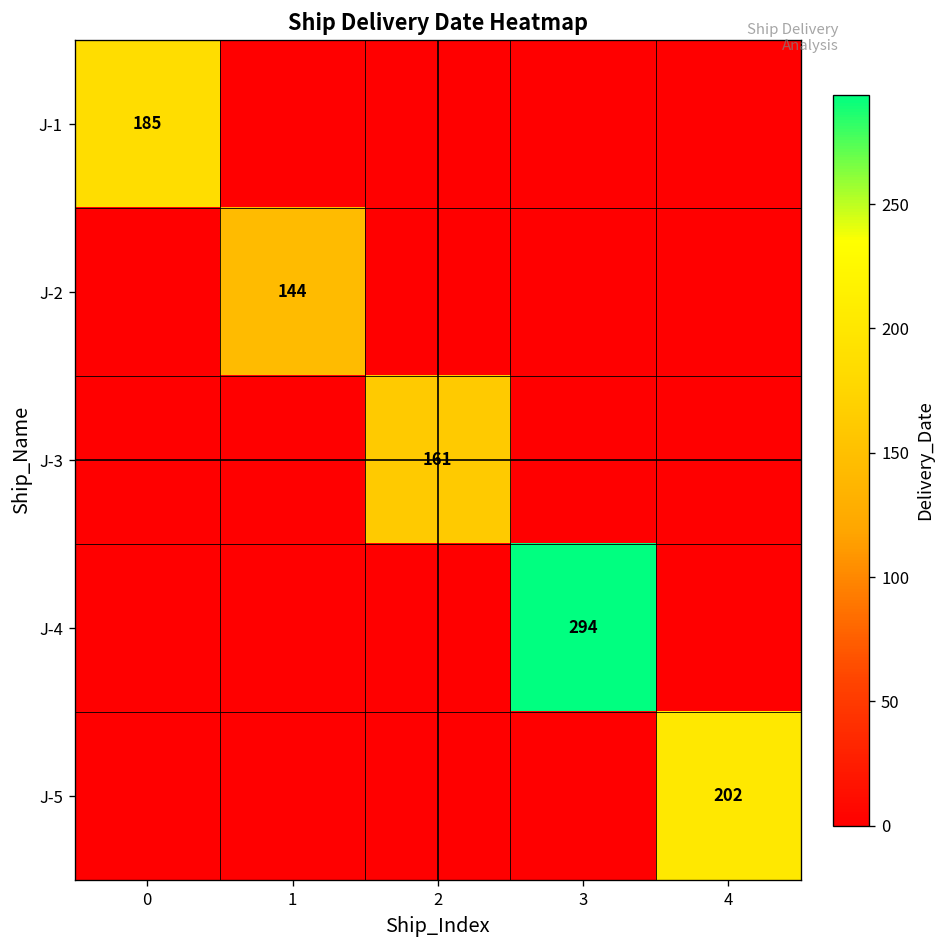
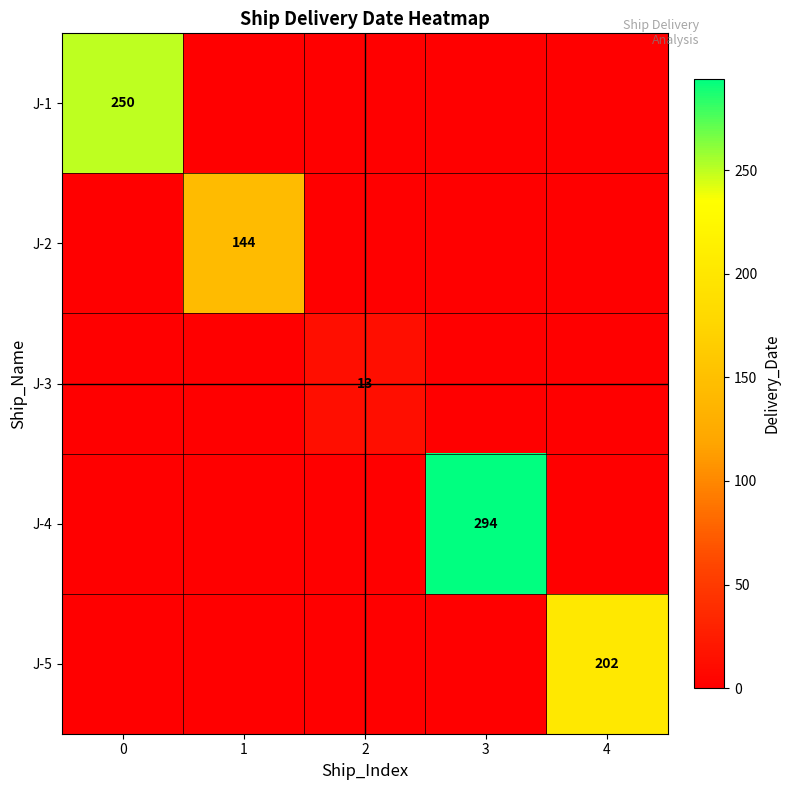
  {
    "J-1": {
-     "0": 185
+     "0": 250
    },
    "J-2": {
      "1": 144
    },
    "J-3": {
-     "2": 161
+     "2": 13
    },
    "J-4": {
      "3": 294
    },
    "J-5": {
      "4": 202
    }
  }
